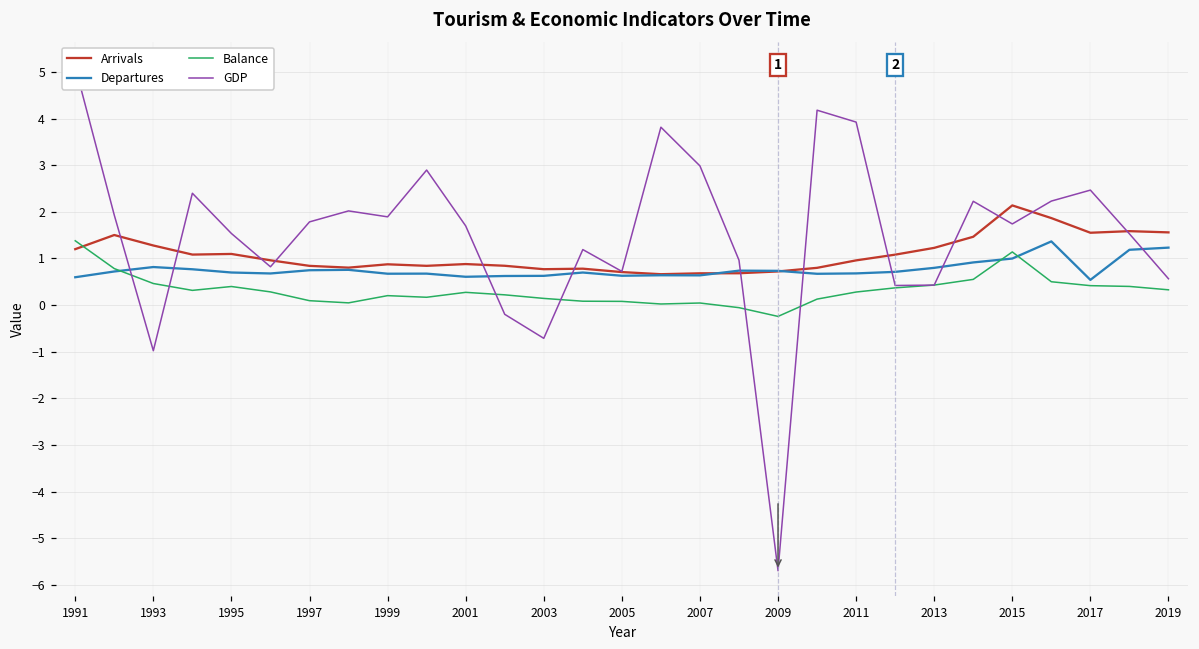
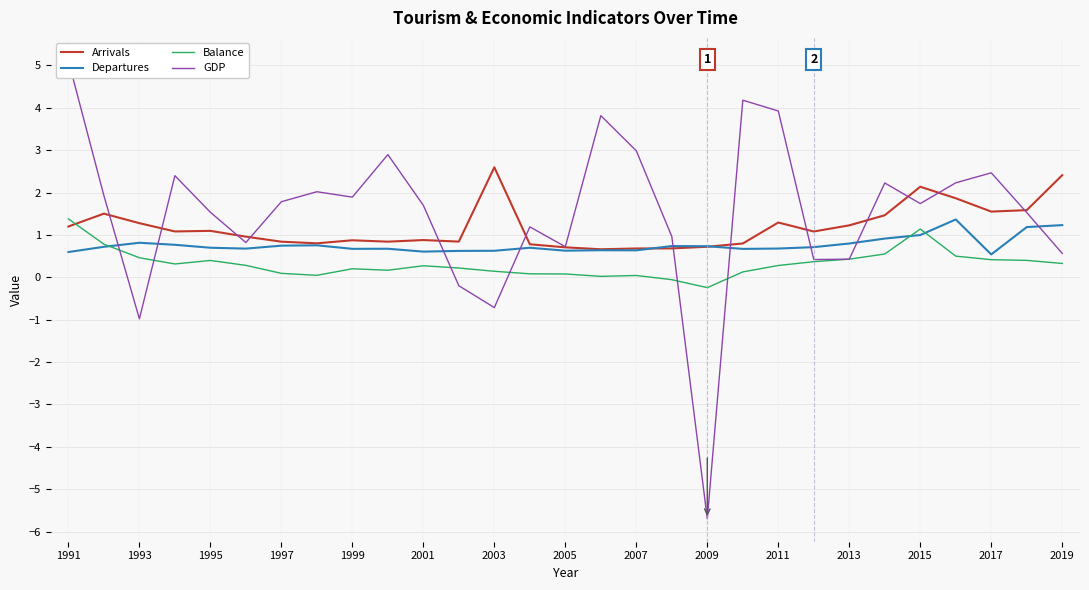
  {
    "Arrivals": {
      "1991": 1.2,
      "1993": 1.3,
      "1995": 1.1,
      "1997": 0.8,
      "1999": 0.9,
      "2001": 0.9,
-     "2003": 0.8,
-     "2011": 1.0,
+     "2003": 2.6,
+     "2011": 1.3,
      "2013": 1.2,
      "2015": 2.1,
      "2017": 1.6,
-     "2019": 1.6
+     "2019": 2.4
    },
    "Departures": {
      "1991": 0.6,
      "1993": 0.8,
      "1995": 0.7,
      "1997": 0.7,
      "1999": 0.7,
      "2001": 0.6,
      "2003": 0.6,
      "2005": 0.6,
      "2011": 0.7,
      "2013": 0.8,
      "2015": 1.0,
      "2017": 0.5,
      "2019": 1.2
    },
    "Balance": {
      "1991": 1.4,
      "1993": 0.5,
      "1995": 0.4,
      "1997": 0.1,
      "1999": 0.2,
      "2001": 0.3,
      "2003": 0.1,
      "2005": 0.1,
      "2007": 0.0,
      "2009": -0.2,
      "2011": 0.3,
      "2015": 1.1,
      "2017": 0.4,
      "2019": 0.3
    },
    "GDP": {
      "1993": -1.0,
      "1995": 1.5,
      "1997": 1.8,
      "1999": 1.9,
      "2001": 1.7,
      "2003": -0.7,
      "2007": 3.0,
      "2009": -5.7,
      "2011": 3.9,
      "2015": 1.7,
      "2017": 2.5,
      "2019": 0.6
    }
  }
